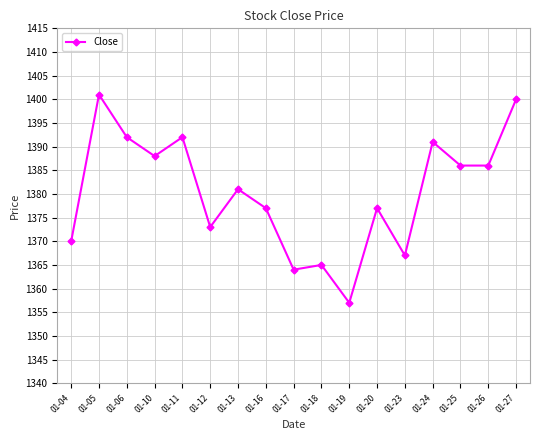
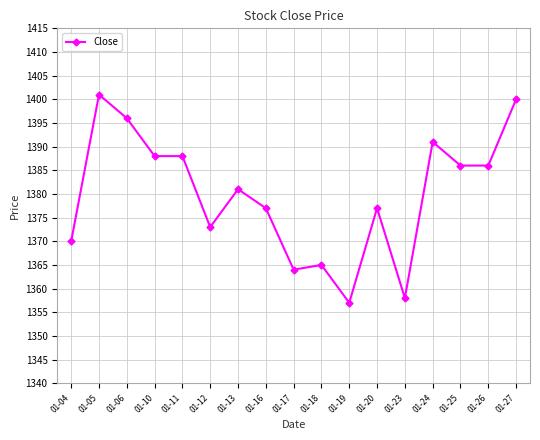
  {
    "01-04": 1370,
    "01-05": 1401,
-   "01-06": 1392,
+   "01-06": 1396,
    "01-10": 1388,
-   "01-11": 1392,
+   "01-11": 1388,
    "01-12": 1373,
    "01-13": 1381,
    "01-16": 1377,
    "01-17": 1364,
    "01-18": 1365,
    "01-19": 1357,
    "01-20": 1377,
-   "01-23": 1367,
+   "01-23": 1358,
    "01-24": 1391,
    "01-25": 1386,
    "01-26": 1386,
    "01-27": 1400
  }
